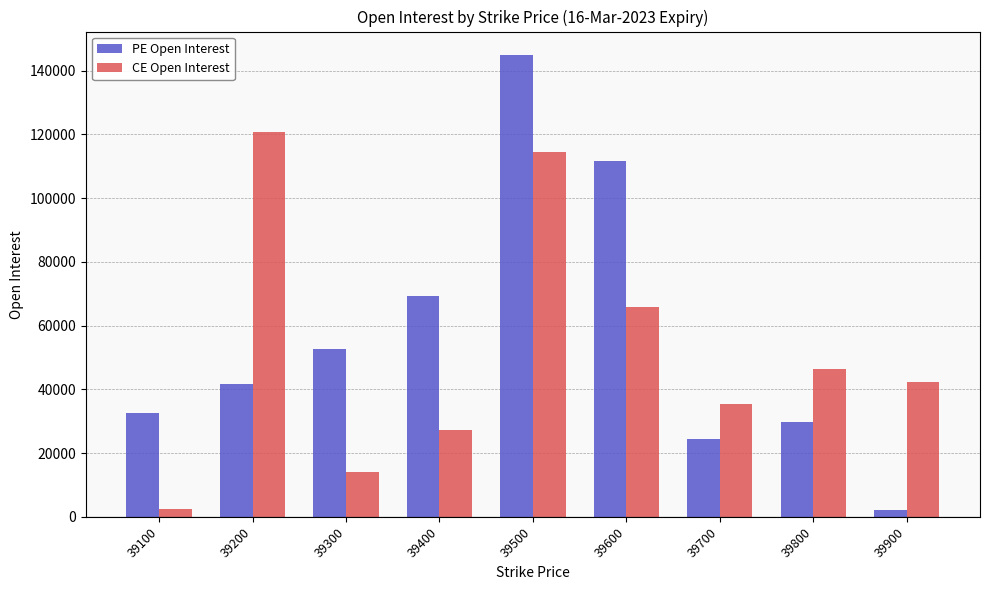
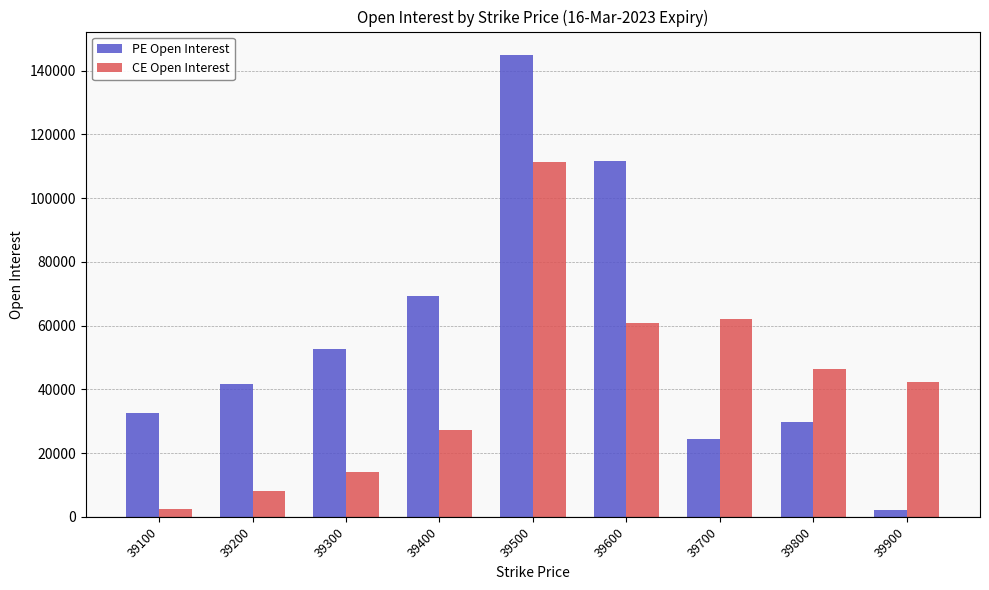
  {
    "PE Open Interest": {
      "39100": 33000,
      "39200": 42000,
      "39300": 53000,
      "39400": 69000,
      "39500": 145000,
      "39600": 112000,
      "39700": 25000,
      "39800": 30000,
      "39900": 2000
    },
    "CE Open Interest": {
      "39100": 3000,
-     "39200": 121000,
+     "39200": 8000,
      "39300": 14000,
      "39400": 27000,
-     "39500": 114000,
-     "39600": 66000,
-     "39700": 36000,
+     "39500": 111000,
+     "39600": 61000,
+     "39700": 62000,
      "39800": 46000,
      "39900": 42000
    }
  }
